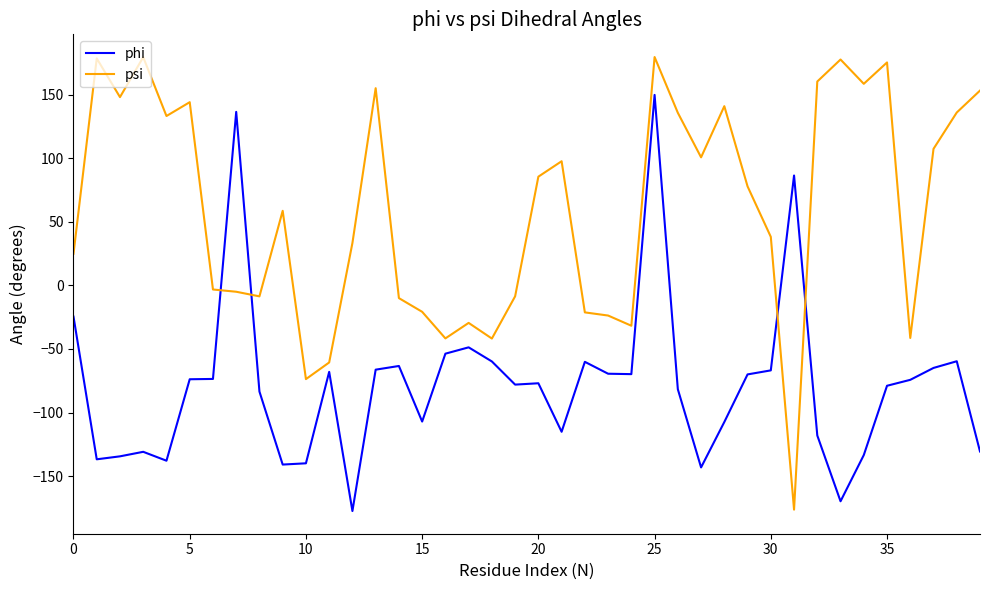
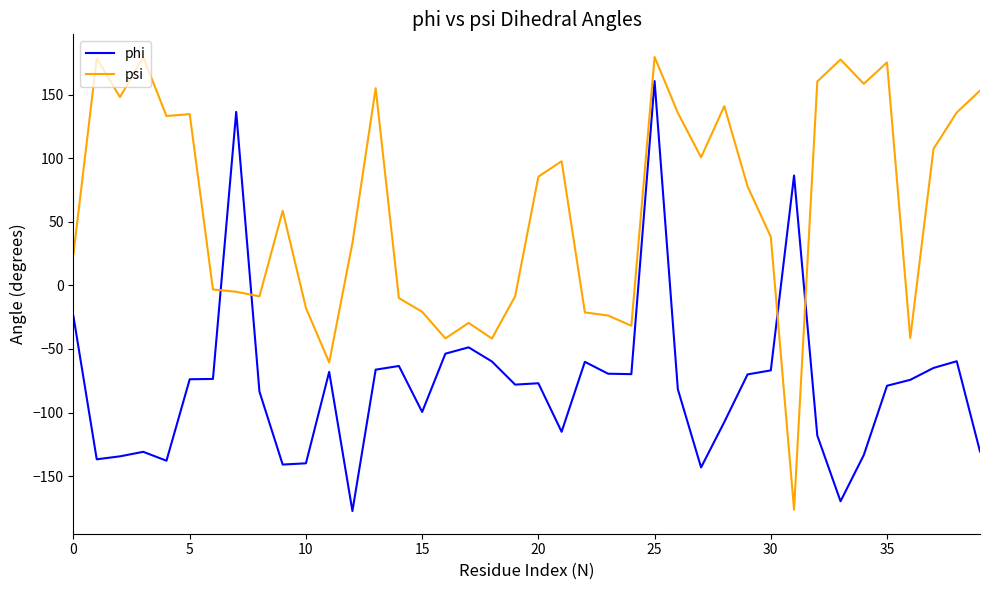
  {
    "phi": {
      "0": -25,
      "5": -74,
      "10": -140,
-     "15": -107,
+     "15": -100,
      "20": -77,
-     "25": 150,
+     "25": 161,
      "30": -67,
      "35": -79
    },
    "psi": {
      "0": 25,
-     "5": 144,
-     "10": -74,
+     "5": 135,
+     "10": -18,
      "15": -21,
      "20": 85,
      "25": 180,
      "30": 38,
      "35": 175
    }
  }
